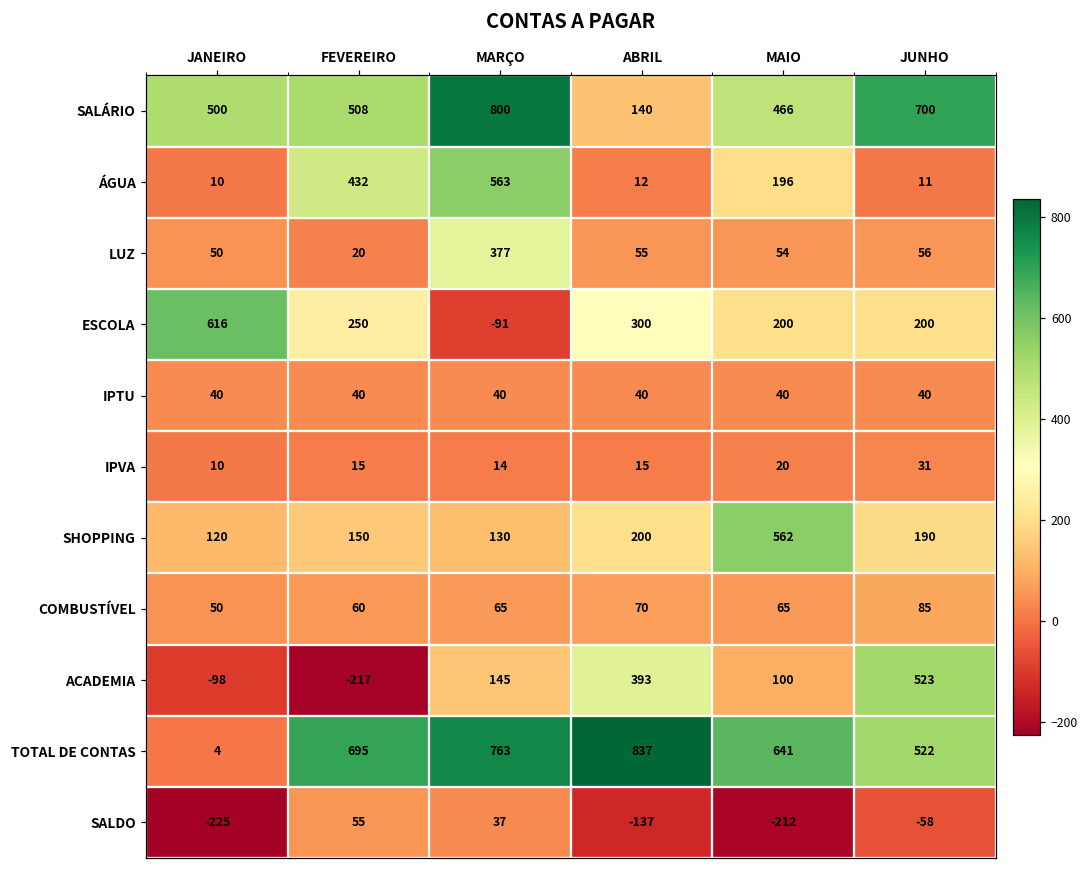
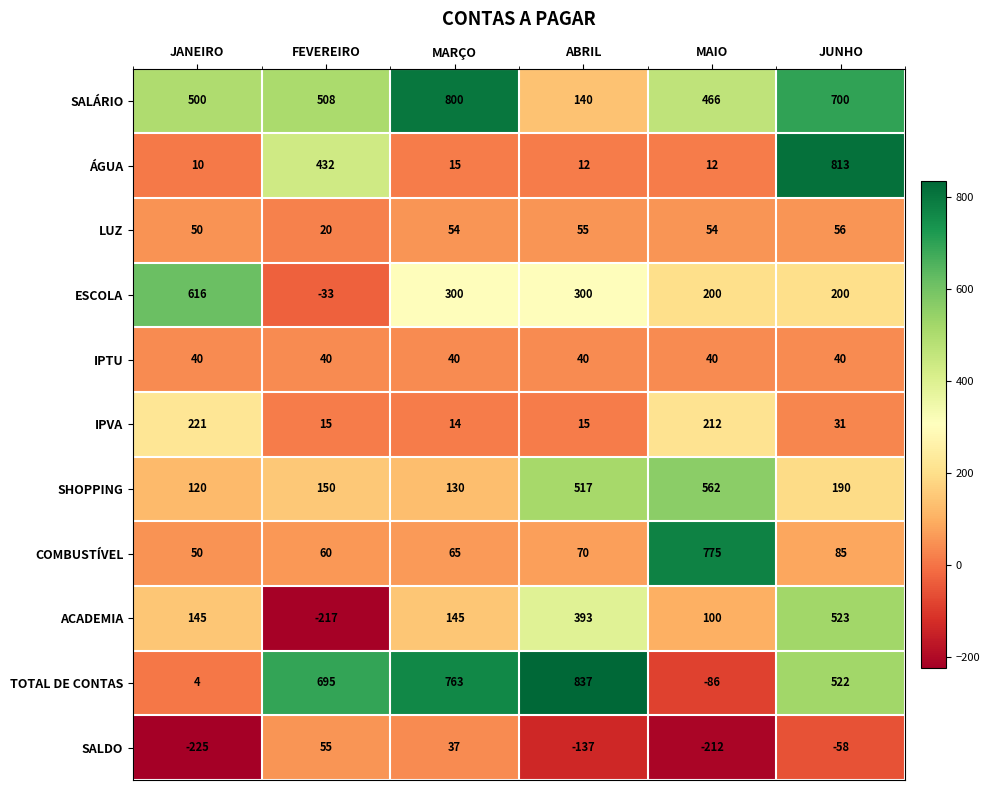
  {
    "SALÁRIO": {
      "JANEIRO": 500,
      "FEVEREIRO": 508,
      "MARÇO": 800,
      "ABRIL": 140,
      "MAIO": 466,
      "JUNHO": 700
    },
    "ÁGUA": {
      "JANEIRO": 10,
      "FEVEREIRO": 432,
-     "MARÇO": 563,
+     "MARÇO": 15,
      "ABRIL": 12,
-     "MAIO": 196,
-     "JUNHO": 11
+     "MAIO": 12,
+     "JUNHO": 813
    },
    "LUZ": {
      "JANEIRO": 50,
      "FEVEREIRO": 20,
-     "MARÇO": 377,
+     "MARÇO": 54,
      "ABRIL": 55,
      "MAIO": 54,
      "JUNHO": 56
    },
    "ESCOLA": {
      "JANEIRO": 616,
-     "FEVEREIRO": 250,
-     "MARÇO": -91,
+     "FEVEREIRO": -33,
+     "MARÇO": 300,
      "ABRIL": 300,
      "MAIO": 200,
      "JUNHO": 200
    },
    "IPTU": {
      "JANEIRO": 40,
      "FEVEREIRO": 40,
      "MARÇO": 40,
      "ABRIL": 40,
      "MAIO": 40,
      "JUNHO": 40
    },
    "IPVA": {
-     "JANEIRO": 10,
+     "JANEIRO": 221,
      "FEVEREIRO": 15,
      "MARÇO": 14,
      "ABRIL": 15,
-     "MAIO": 20,
+     "MAIO": 212,
      "JUNHO": 31
    },
    "SHOPPING": {
      "JANEIRO": 120,
      "FEVEREIRO": 150,
      "MARÇO": 130,
-     "ABRIL": 200,
+     "ABRIL": 517,
      "MAIO": 562,
      "JUNHO": 190
    },
    "COMBUSTÍVEL": {
      "JANEIRO": 50,
      "FEVEREIRO": 60,
      "MARÇO": 65,
      "ABRIL": 70,
-     "MAIO": 65,
+     "MAIO": 775,
      "JUNHO": 85
    },
    "ACADEMIA": {
-     "JANEIRO": -98,
+     "JANEIRO": 145,
      "FEVEREIRO": -217,
      "MARÇO": 145,
      "ABRIL": 393,
      "MAIO": 100,
      "JUNHO": 523
    },
    "TOTAL DE CONTAS": {
      "JANEIRO": 4,
      "FEVEREIRO": 695,
      "MARÇO": 763,
      "ABRIL": 837,
-     "MAIO": 641,
+     "MAIO": -86,
      "JUNHO": 522
    },
    "SALDO": {
      "JANEIRO": -225,
      "FEVEREIRO": 55,
      "MARÇO": 37,
      "ABRIL": -137,
      "MAIO": -212,
      "JUNHO": -58
    }
  }
